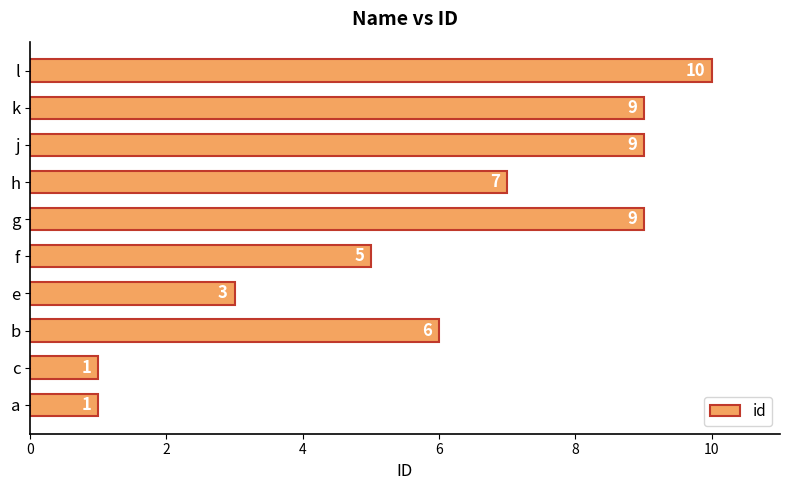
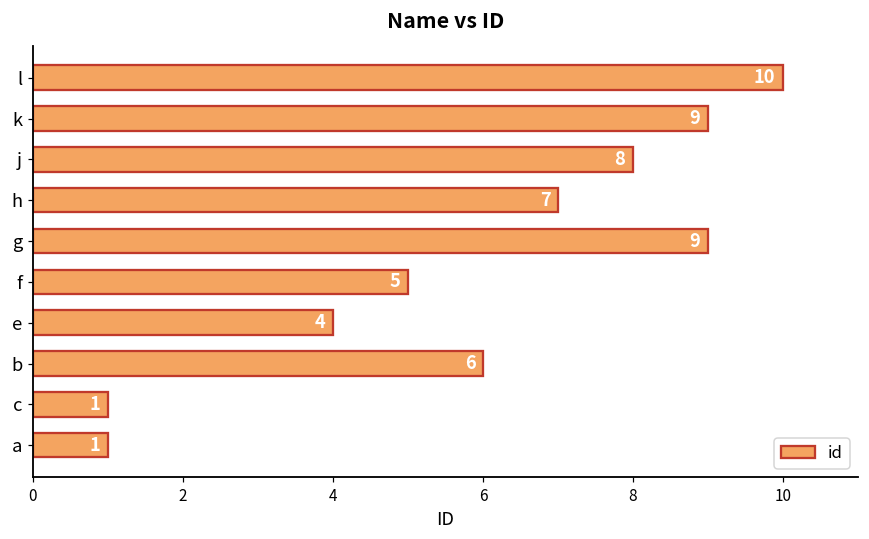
  {
    "l": 10,
    "k": 9,
-   "j": 9,
+   "j": 8,
    "h": 7,
    "g": 9,
    "f": 5,
-   "e": 3,
+   "e": 4,
    "b": 6,
    "c": 1,
    "a": 1
  }
